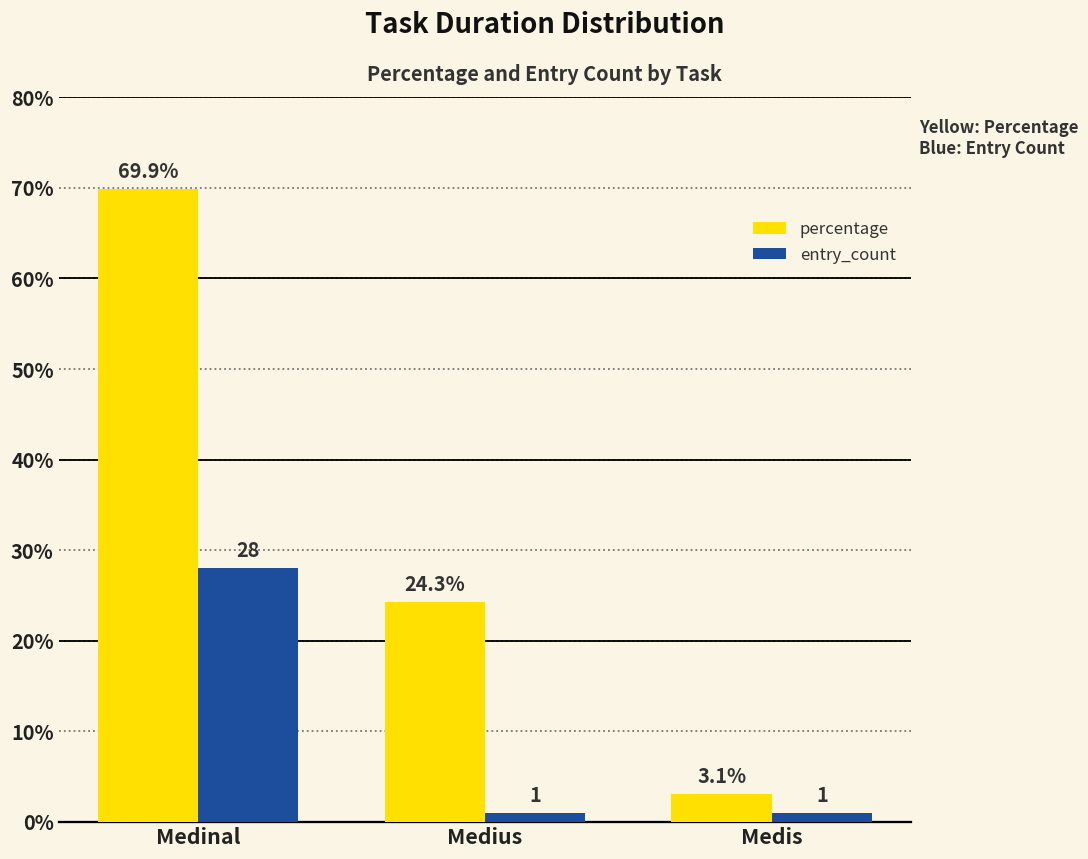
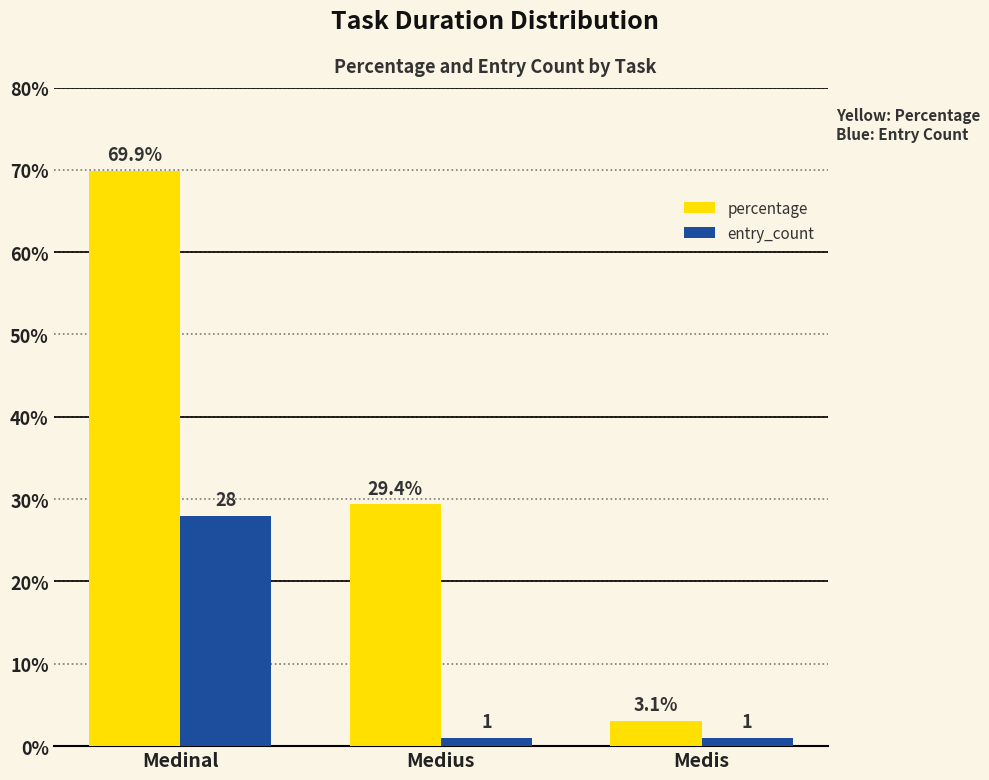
  {
    "percentage": {
      "Medinal": "69.9%",
-     "Medius": "24.3%",
+     "Medius": "29.4%",
      "Medis": "3.1%"
    },
    "entry_count": {
      "Medinal": "28",
      "Medius": "1",
      "Medis": "1"
    }
  }
